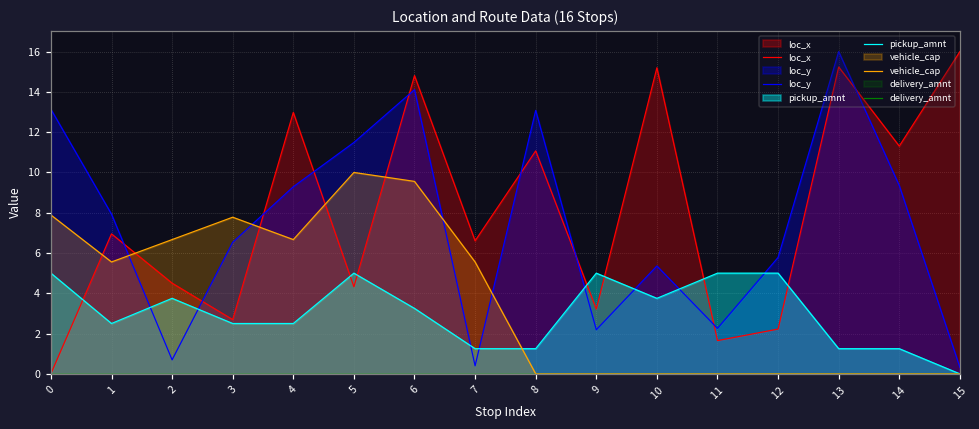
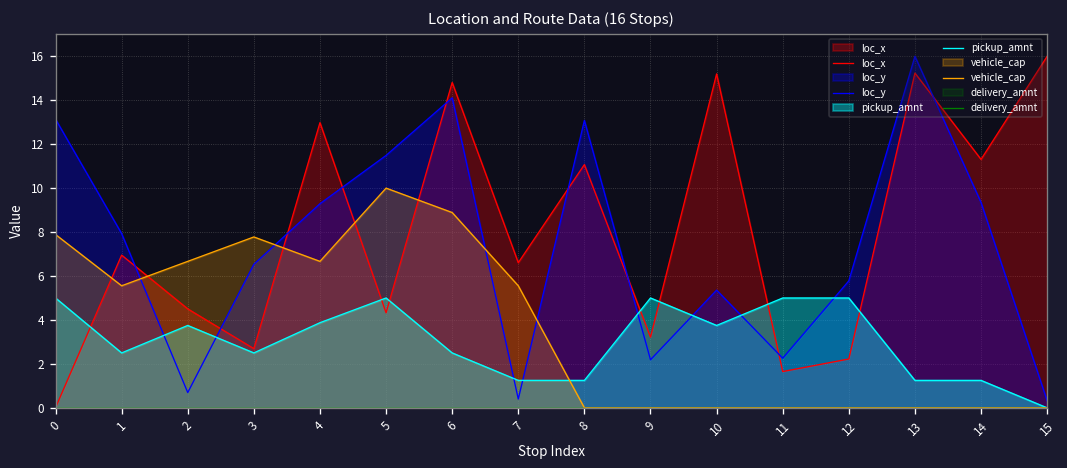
  {
    "loc_x": {
      "1": 7.0,
      "2": 4.5,
      "3": 2.7,
      "4": 13.0,
      "5": 4.3,
      "6": 14.8,
      "7": 6.6,
      "8": 11.1,
      "9": 3.2,
      "10": 15.2,
      "11": 1.7,
      "12": 2.2,
      "14": 11.3,
      "15": 16.0
    },
    "loc_y": {
      "0": 13.1,
      "1": 7.9,
      "2": 0.7,
      "3": 6.5,
      "4": 9.3,
      "5": 11.5,
      "6": 14.1,
      "7": 0.4,
      "8": 13.1,
      "9": 2.2,
      "10": 5.4,
      "11": 2.3,
      "12": 5.8,
      "14": 9.3,
      "15": 0.3
    },
    "pickup_amnt": {
      "0": 5.0,
      "1": 2.5,
      "2": 3.8,
      "3": 2.5,
-     "4": 2.5,
+     "4": 3.9,
      "5": 5.0,
-     "6": 3.3,
+     "6": 2.5,
      "7": 1.3,
      "8": 1.3,
      "9": 5.0,
      "10": 3.8,
      "11": 5.0,
      "12": 5.0,
      "13": 1.3,
      "14": 1.3
    },
    "vehicle_cap": {
      "0": 7.9,
      "1": 5.6,
      "2": 6.7,
      "3": 7.8,
      "4": 6.7,
      "5": 10.0,
-     "6": 9.6,
+     "6": 8.9,
      "7": 5.6
    },
    "delivery_amnt": {
      "1": 0.0,
      "2": 0.0,
      "3": 0.0,
      "4": 0.0,
      "5": 0.0,
      "6": 0.0,
      "7": 0.0
    }
  }
